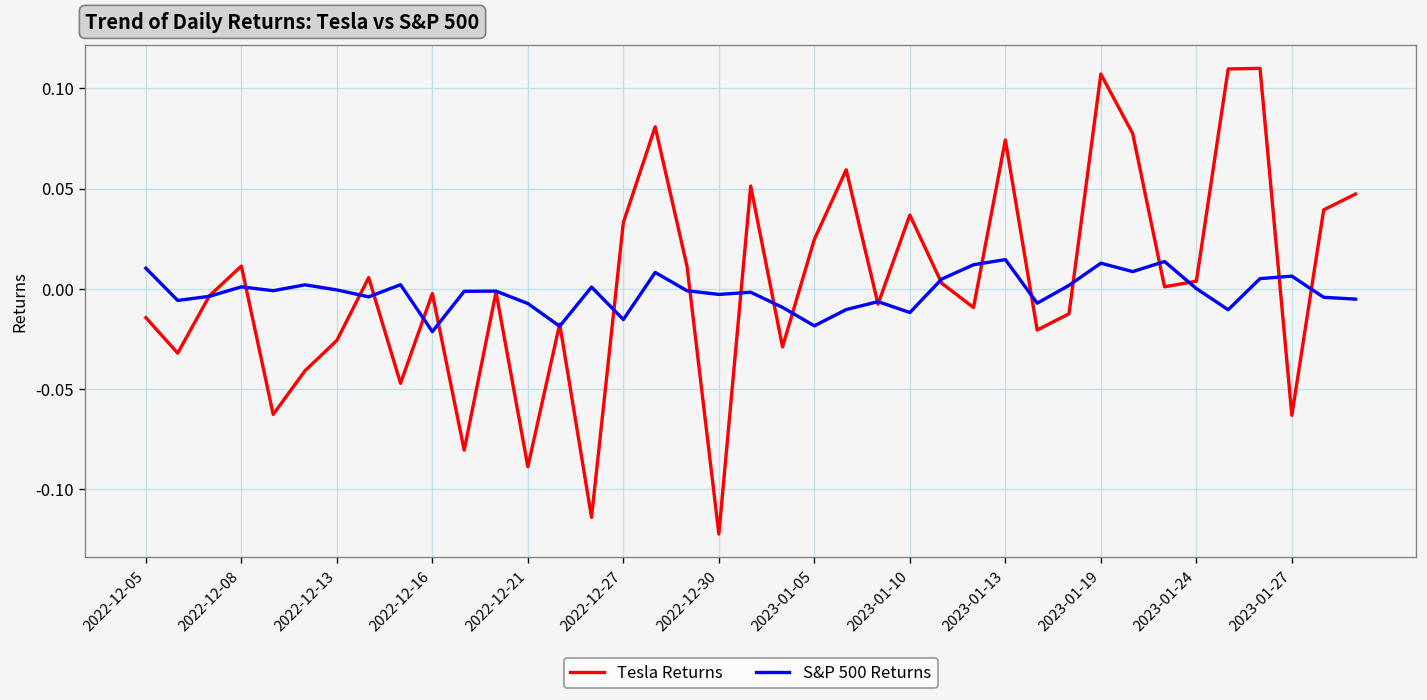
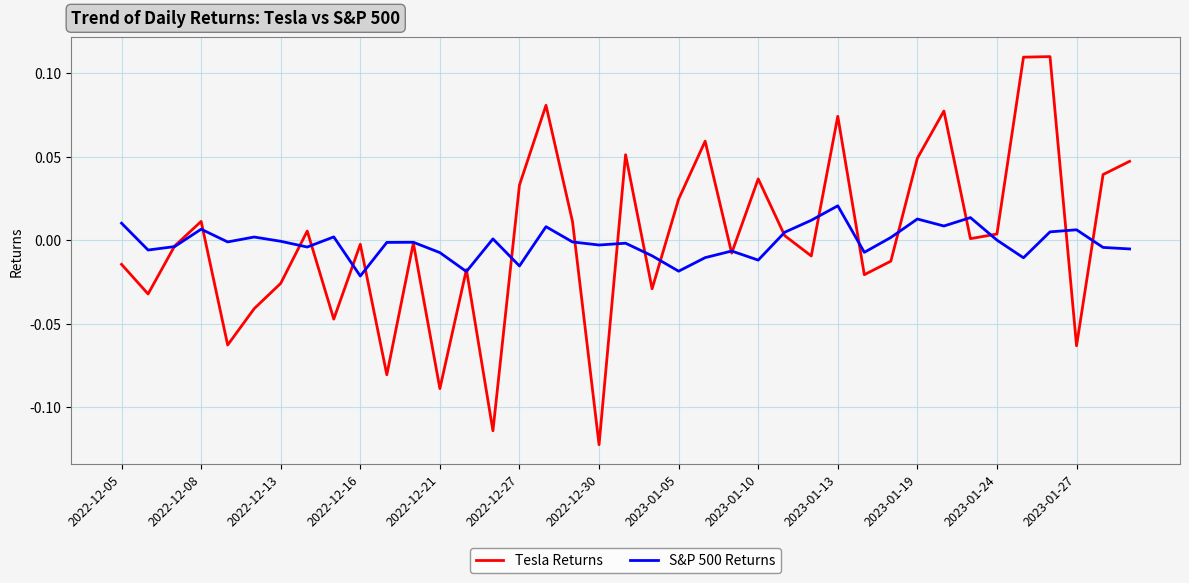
  {
    "Tesla Returns": {
      "2022-12-05": -0.014,
      "2022-12-08": 0.011,
      "2022-12-13": -0.026,
      "2022-12-16": -0.002,
      "2022-12-21": -0.089,
      "2022-12-27": 0.033,
      "2022-12-30": -0.122,
      "2023-01-05": 0.025,
      "2023-01-10": 0.037,
      "2023-01-13": 0.074,
-     "2023-01-19": 0.107,
+     "2023-01-19": 0.049,
      "2023-01-24": 0.004,
      "2023-01-27": -0.063
    },
    "S&P 500 Returns": {
      "2022-12-05": 0.010,
-     "2022-12-08": 0.001,
+     "2022-12-08": 0.007,
      "2022-12-13": -0.001,
      "2022-12-16": -0.021,
      "2022-12-21": -0.007,
      "2022-12-27": -0.015,
      "2022-12-30": -0.003,
      "2023-01-05": -0.019,
      "2023-01-10": -0.012,
-     "2023-01-13": 0.015,
+     "2023-01-13": 0.021,
      "2023-01-19": 0.013,
      "2023-01-24": 0.000,
      "2023-01-27": 0.006
    }
  }
